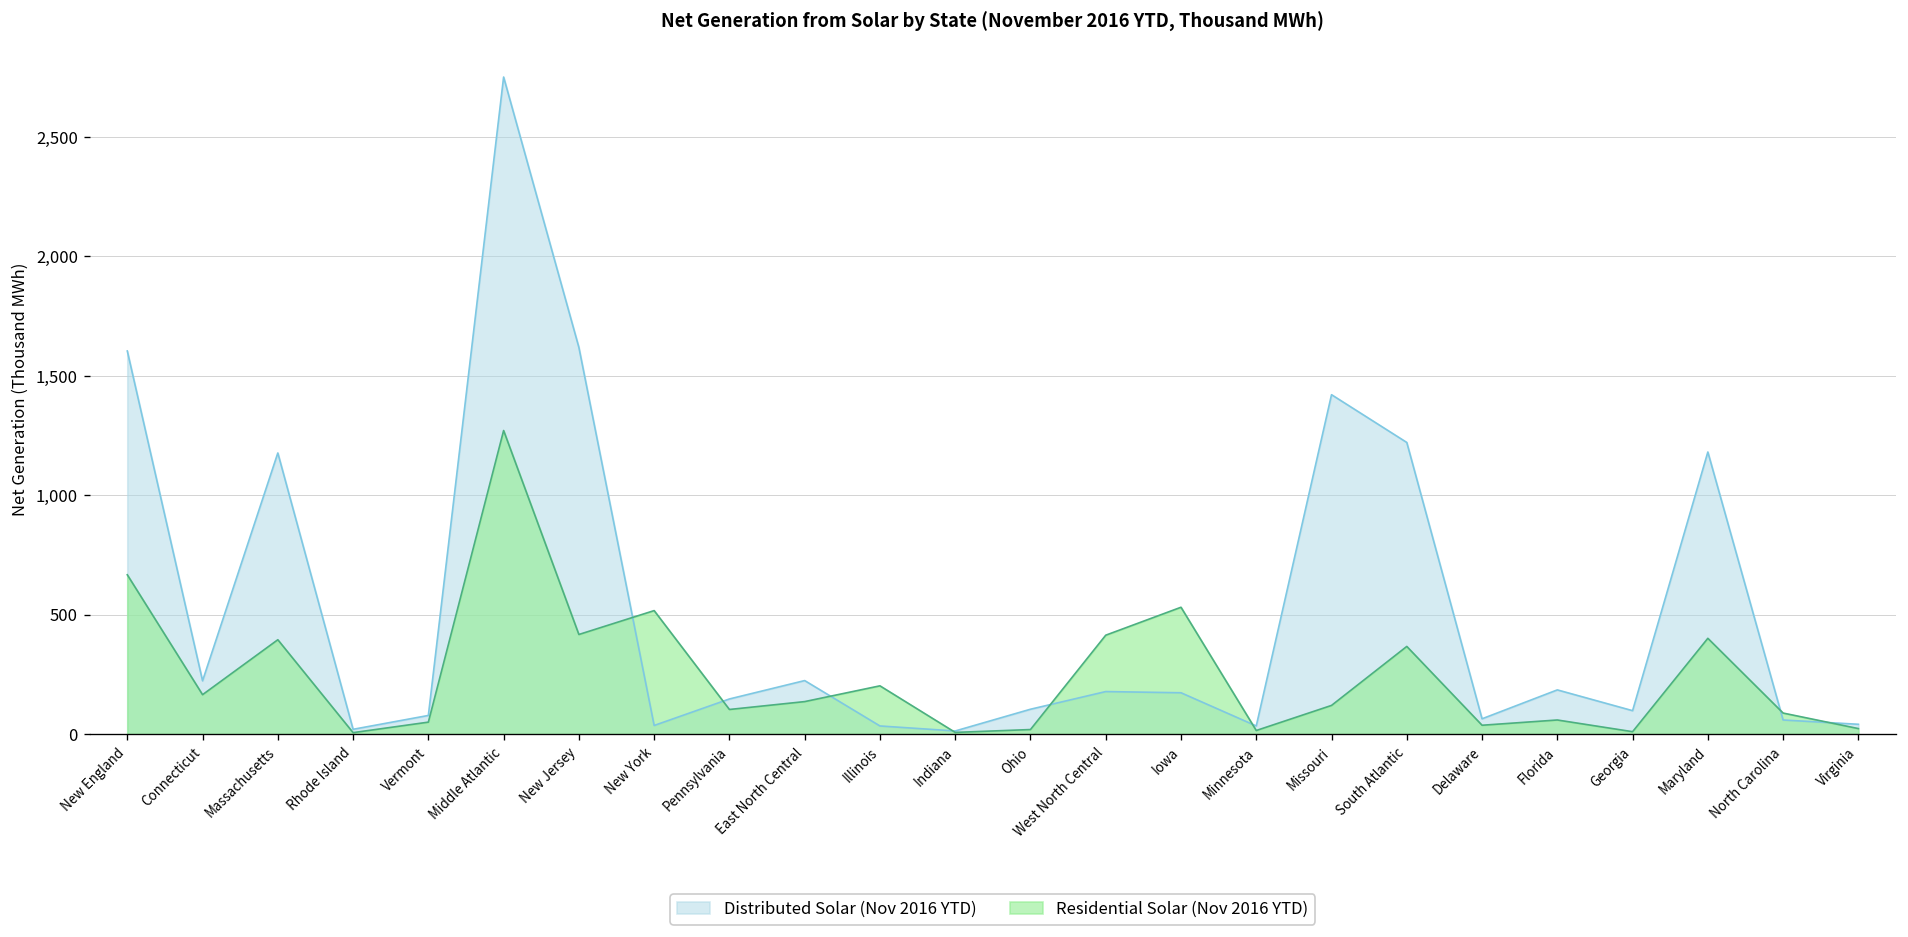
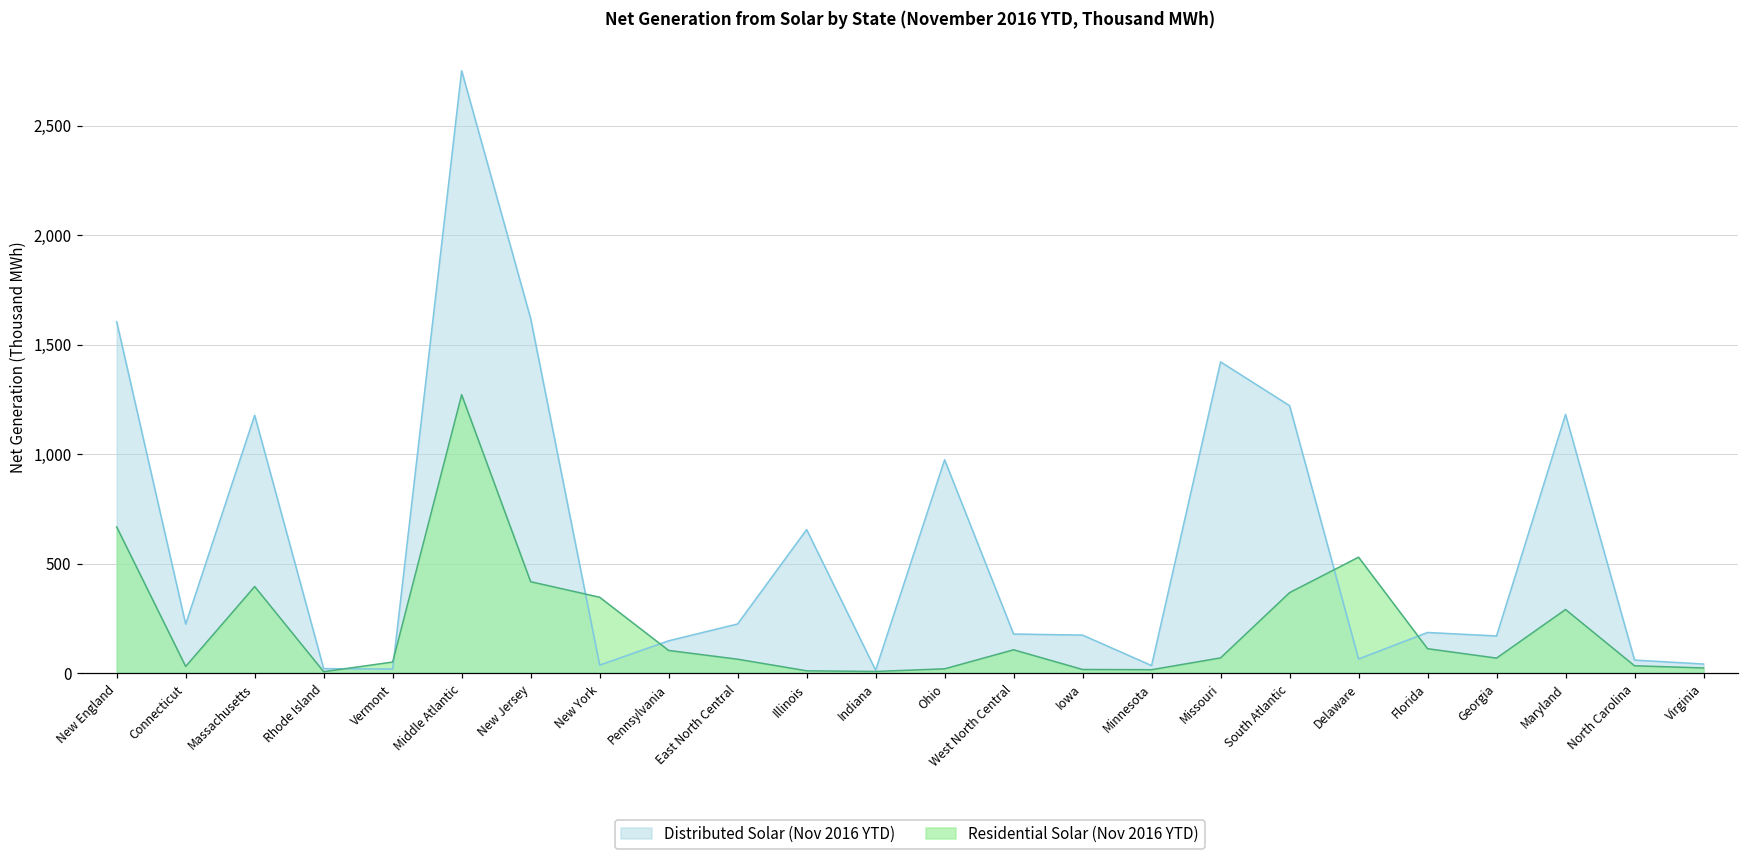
  {
    "Distributed Solar (Nov 2016 YTD)": {
      "New England": "1,600",
      "Connecticut": "220",
      "Massachusetts": "1,180",
      "Rhode Island": "20",
-     "Vermont": "80",
+     "Vermont": "20",
      "Middle Atlantic": "2,750",
      "New Jersey": "1,620",
      "New York": "40",
      "Pennsylvania": "150",
      "East North Central": "220",
-     "Illinois": "30",
-     "Ohio": "100",
+     "Illinois": "660",
+     "Ohio": "970",
      "West North Central": "180",
      "Iowa": "170",
      "Minnesota": "30",
      "Missouri": "1,420",
      "South Atlantic": "1,220",
      "Delaware": "60",
      "Florida": "190",
-     "Georgia": "100",
+     "Georgia": "170",
      "Maryland": "1,180",
      "North Carolina": "60",
      "Virginia": "40"
    },
    "Residential Solar (Nov 2016 YTD)": {
      "New England": "670",
-     "Connecticut": "170",
+     "Connecticut": "30",
      "Massachusetts": "400",
      "Rhode Island": "10",
      "Vermont": "50",
      "Middle Atlantic": "1,270",
      "New Jersey": "420",
-     "New York": "520",
+     "New York": "350",
      "Pennsylvania": "100",
-     "East North Central": "140",
-     "Illinois": "200",
+     "East North Central": "60",
+     "Illinois": "10",
      "Ohio": "20",
-     "West North Central": "410",
-     "Iowa": "530",
+     "West North Central": "110",
+     "Iowa": "20",
      "Minnesota": "20",
-     "Missouri": "120",
+     "Missouri": "70",
      "South Atlantic": "370",
-     "Delaware": "40",
-     "Florida": "60",
-     "Georgia": "10",
-     "Maryland": "400",
-     "North Carolina": "90",
+     "Delaware": "530",
+     "Florida": "110",
+     "Georgia": "70",
+     "Maryland": "290",
+     "North Carolina": "30",
      "Virginia": "20"
    }
  }
